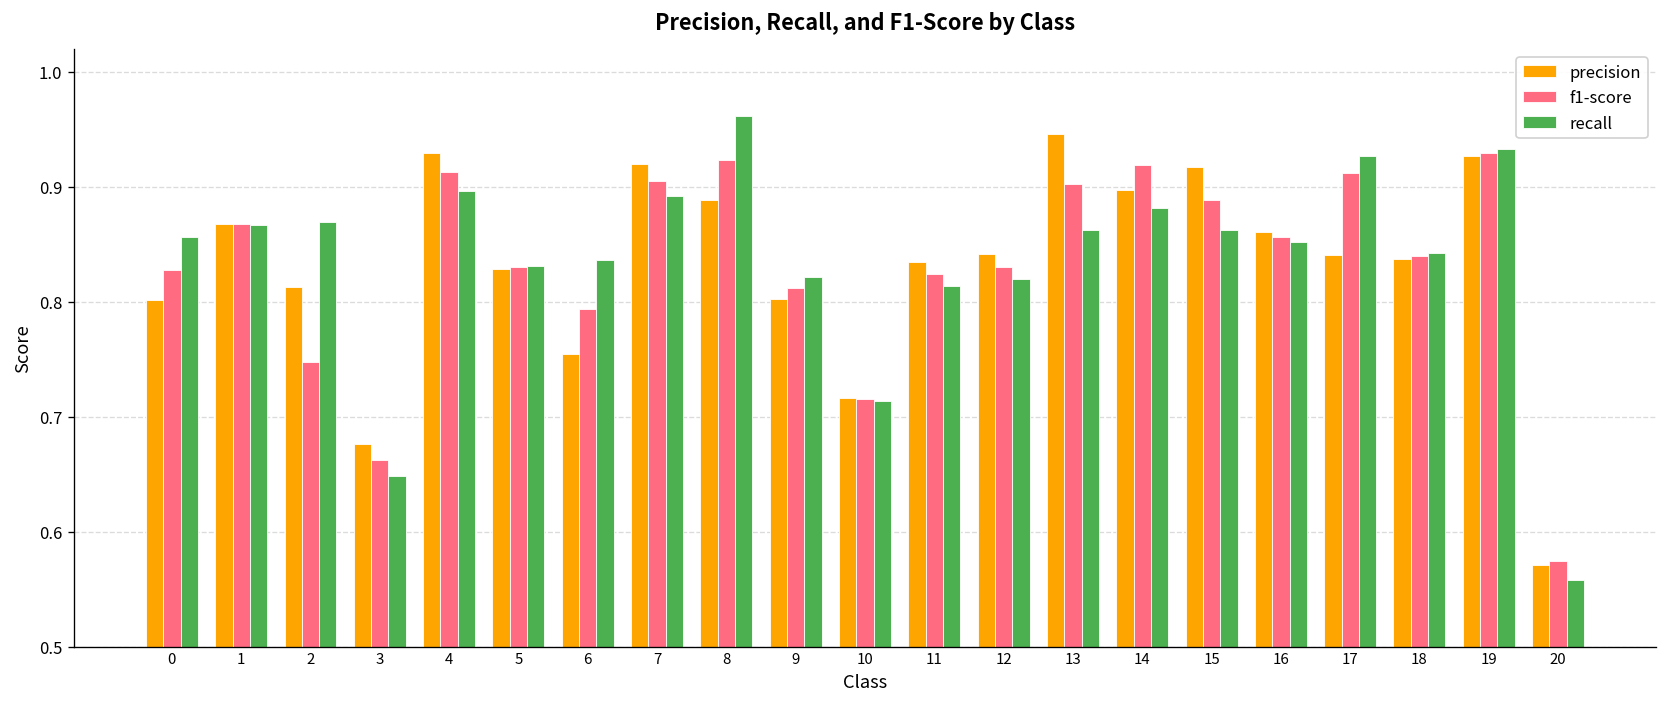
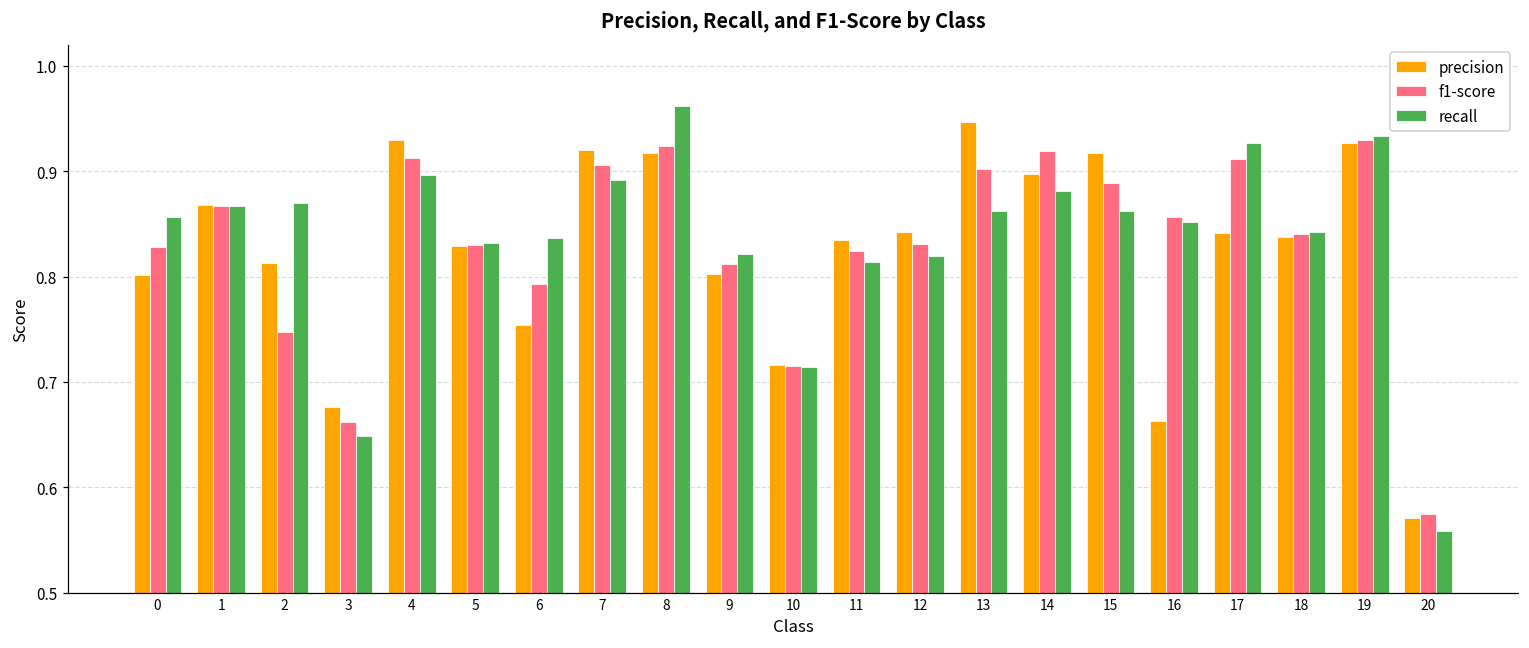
  {
    "precision": {
      "0": 0.80,
      "1": 0.87,
      "2": 0.81,
      "3": 0.68,
      "4": 0.93,
      "5": 0.83,
      "6": 0.75,
      "7": 0.92,
-     "8": 0.89,
+     "8": 0.92,
      "9": 0.80,
      "10": 0.72,
      "11": 0.83,
      "12": 0.84,
      "13": 0.95,
      "14": 0.90,
      "15": 0.92,
-     "16": 0.86,
+     "16": 0.66,
      "17": 0.84,
      "18": 0.84,
      "19": 0.93,
      "20": 0.57
    },
    "f1-score": {
      "0": 0.83,
      "1": 0.87,
      "2": 0.75,
      "3": 0.66,
      "4": 0.91,
      "5": 0.83,
      "6": 0.79,
      "7": 0.91,
      "8": 0.92,
      "9": 0.81,
      "10": 0.72,
      "11": 0.82,
      "12": 0.83,
      "13": 0.90,
      "14": 0.92,
      "15": 0.89,
      "16": 0.86,
      "17": 0.91,
      "18": 0.84,
      "19": 0.93,
      "20": 0.57
    },
    "recall": {
      "0": 0.86,
      "1": 0.87,
      "2": 0.87,
      "3": 0.65,
      "4": 0.90,
      "5": 0.83,
      "6": 0.84,
      "7": 0.89,
      "8": 0.96,
      "9": 0.82,
      "10": 0.71,
      "11": 0.81,
      "12": 0.82,
      "13": 0.86,
      "14": 0.88,
      "15": 0.86,
      "16": 0.85,
      "17": 0.93,
      "18": 0.84,
      "19": 0.93,
      "20": 0.56
    }
  }
